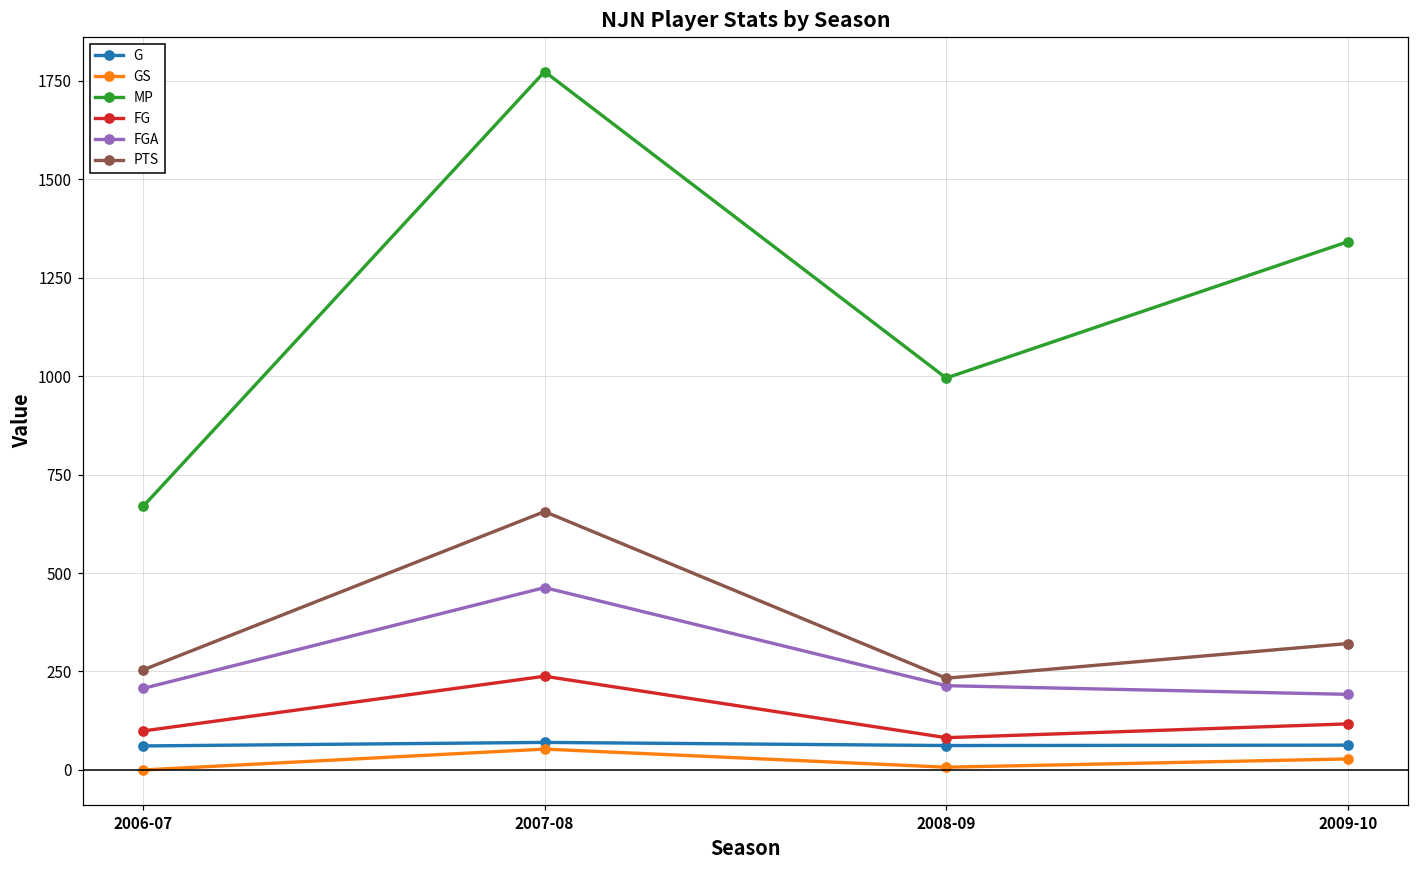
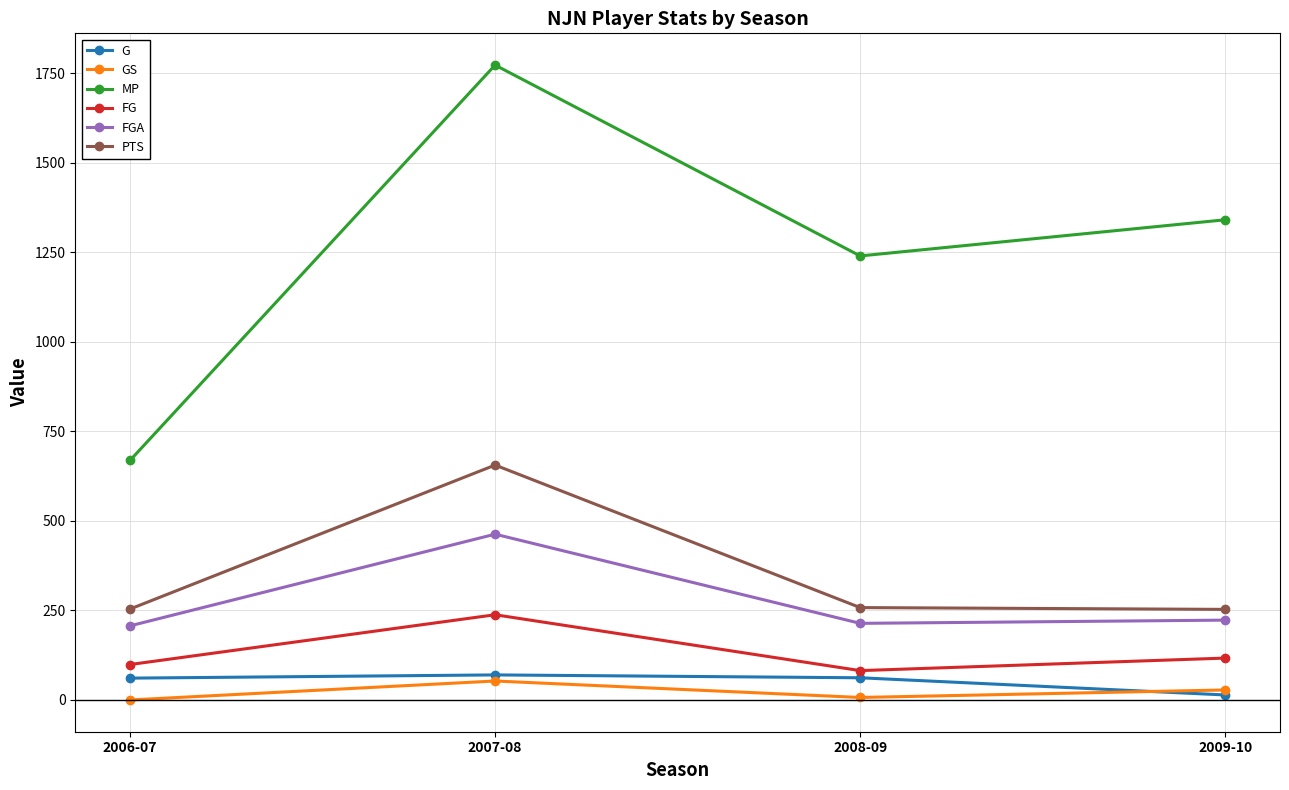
  {
    "G": {
      "2006-07": 60,
      "2007-08": 70,
      "2008-09": 60,
-     "2009-10": 60
+     "2009-10": 10
    },
    "GS": {
      "2006-07": 0,
      "2007-08": 50,
      "2008-09": 10,
      "2009-10": 30
    },
    "MP": {
      "2006-07": 670,
      "2007-08": 1770,
-     "2008-09": 1000,
+     "2008-09": 1240,
      "2009-10": 1340
    },
    "FG": {
      "2006-07": 100,
      "2007-08": 240,
      "2008-09": 80,
      "2009-10": 120
    },
    "FGA": {
      "2006-07": 210,
      "2007-08": 460,
      "2008-09": 210,
-     "2009-10": 190
+     "2009-10": 220
    },
    "PTS": {
      "2006-07": 250,
      "2007-08": 660,
-     "2008-09": 230,
-     "2009-10": 320
+     "2008-09": 260,
+     "2009-10": 250
    }
  }
